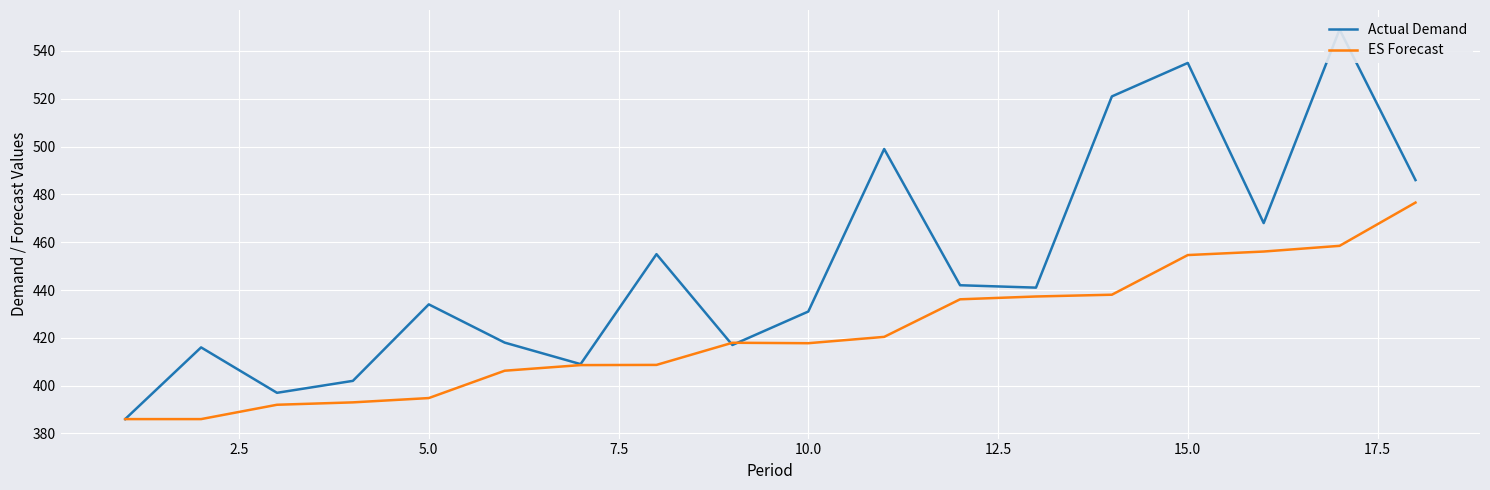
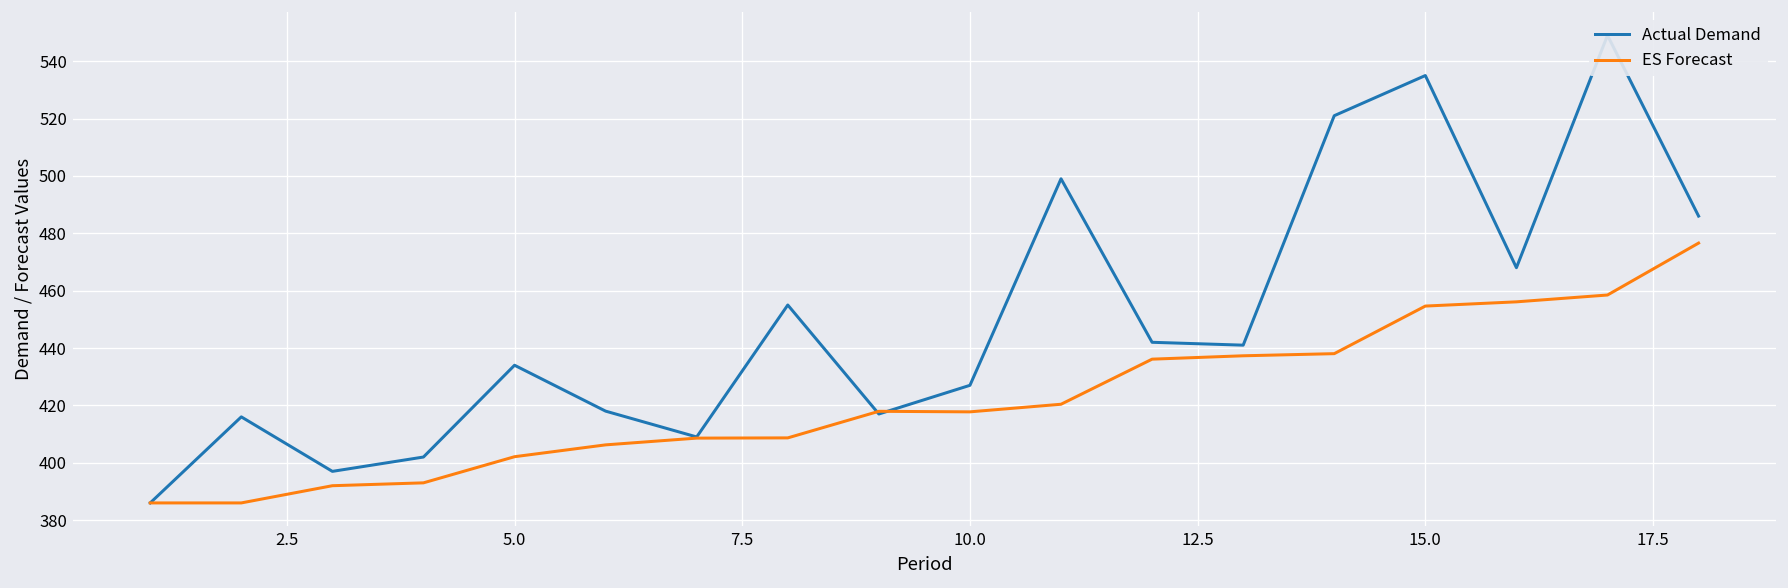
  {
    "Actual Demand": {
      "5.0": 434,
-     "10.0": 431,
+     "10.0": 427,
      "15.0": 535
    },
    "ES Forecast": {
-     "5.0": 395,
+     "5.0": 402,
      "10.0": 418,
      "15.0": 455
    }
  }
